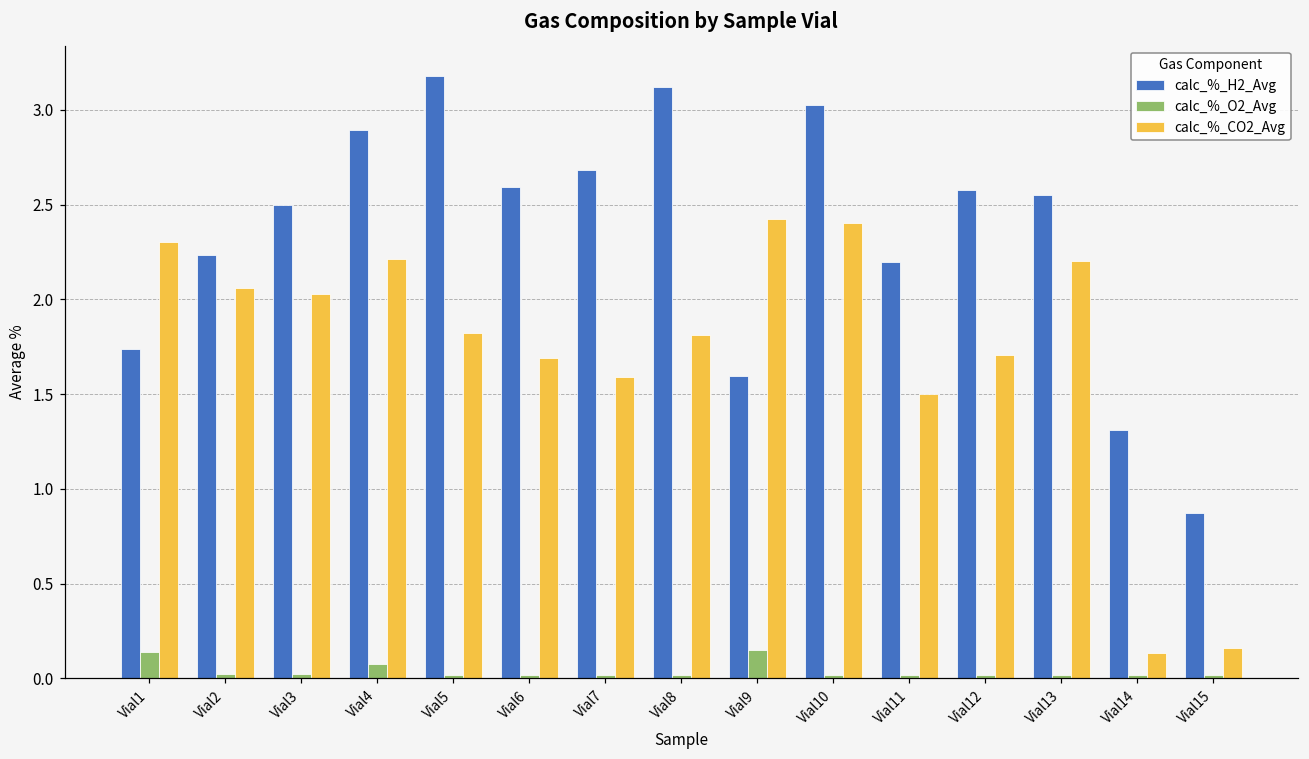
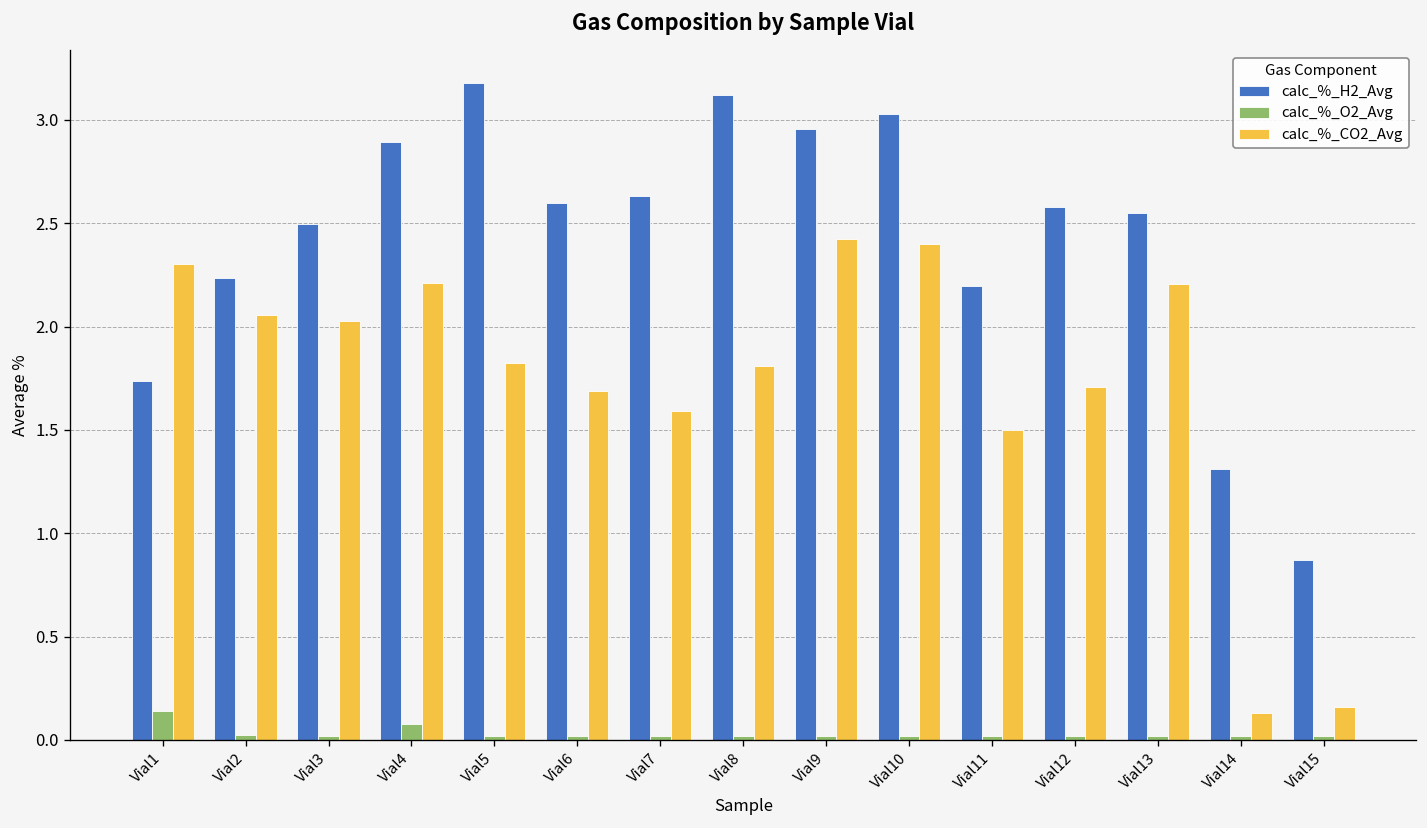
  {
    "calc_%_H2_Avg": {
      "Vial1": 1.74,
      "Vial2": 2.23,
      "Vial3": 2.50,
      "Vial4": 2.90,
      "Vial5": 3.18,
      "Vial6": 2.60,
-     "Vial7": 2.68,
+     "Vial7": 2.63,
      "Vial8": 3.12,
-     "Vial9": 1.59,
+     "Vial9": 2.95,
      "Vial10": 3.03,
      "Vial11": 2.20,
      "Vial12": 2.58,
      "Vial13": 2.55,
      "Vial14": 1.31,
      "Vial15": 0.87
    },
    "calc_%_O2_Avg": {
      "Vial1": 0.14,
      "Vial2": 0.02,
      "Vial3": 0.02,
      "Vial4": 0.08,
      "Vial5": 0.02,
      "Vial6": 0.02,
      "Vial7": 0.02,
      "Vial8": 0.02,
-     "Vial9": 0.15,
+     "Vial9": 0.02,
      "Vial10": 0.02,
      "Vial11": 0.02,
      "Vial12": 0.02,
      "Vial13": 0.02,
      "Vial14": 0.02,
      "Vial15": 0.02
    },
    "calc_%_CO2_Avg": {
      "Vial1": 2.30,
      "Vial2": 2.06,
      "Vial3": 2.03,
      "Vial4": 2.21,
      "Vial5": 1.82,
      "Vial6": 1.69,
      "Vial7": 1.59,
      "Vial8": 1.81,
      "Vial9": 2.42,
      "Vial10": 2.40,
      "Vial11": 1.50,
      "Vial12": 1.71,
      "Vial13": 2.20,
      "Vial14": 0.13,
      "Vial15": 0.16
    }
  }
